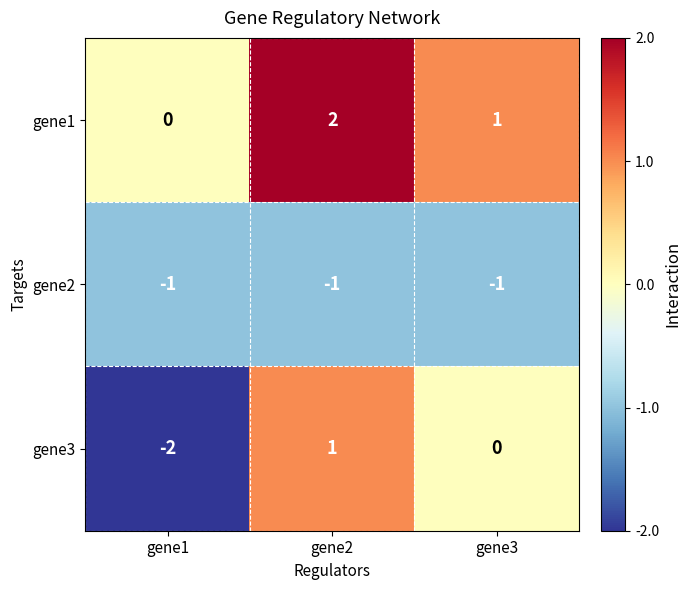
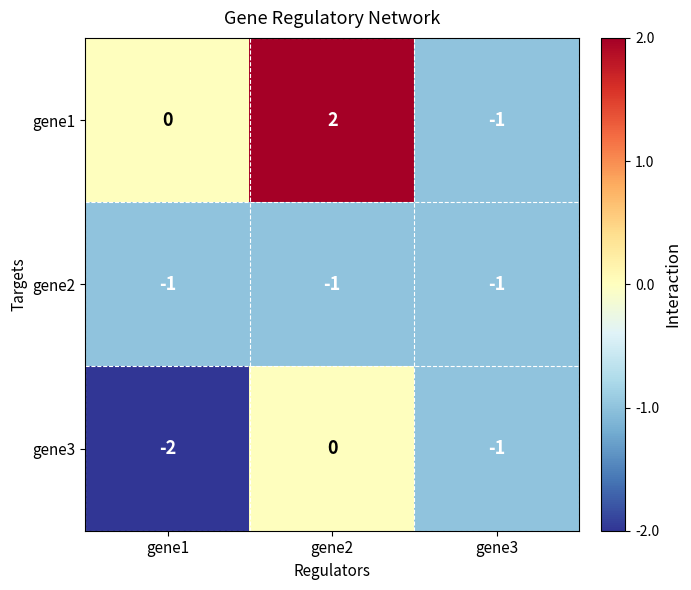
  {
    "gene1": {
      "gene1": 0,
      "gene2": 2,
-     "gene3": 1
+     "gene3": -1
    },
    "gene2": {
      "gene1": -1,
      "gene2": -1,
      "gene3": -1
    },
    "gene3": {
      "gene1": -2,
-     "gene2": 1,
-     "gene3": 0
+     "gene2": 0,
+     "gene3": -1
    }
  }
